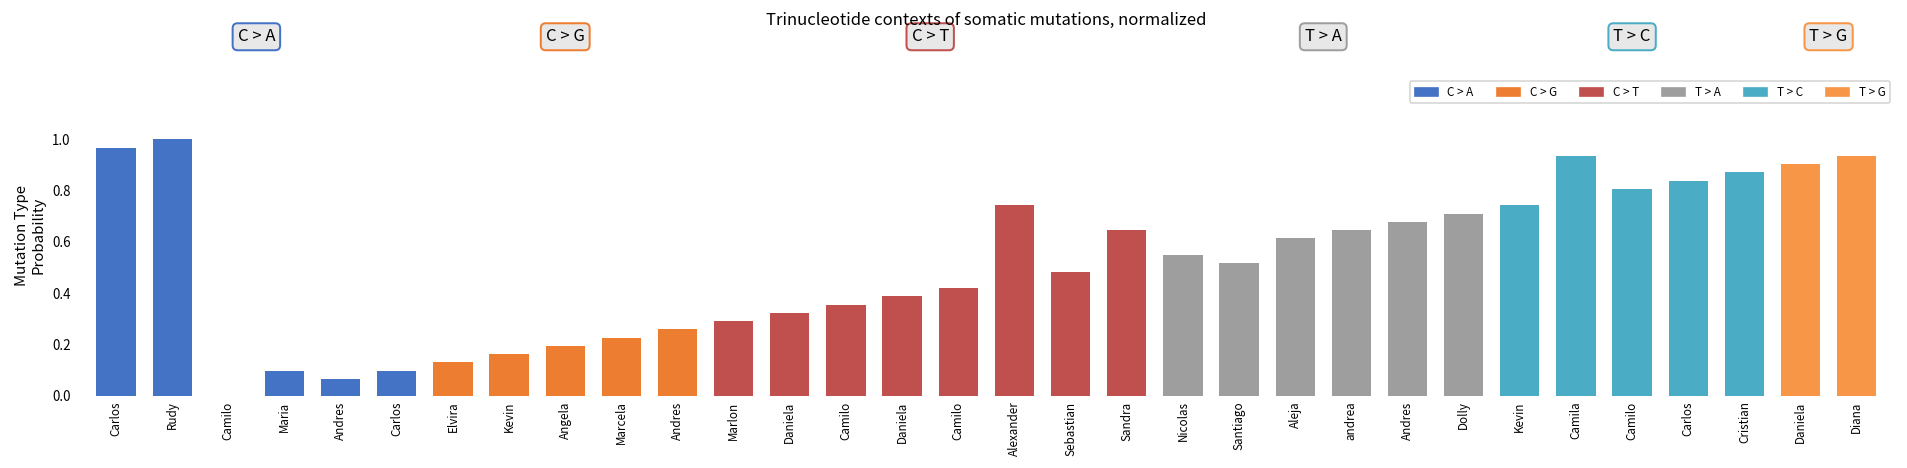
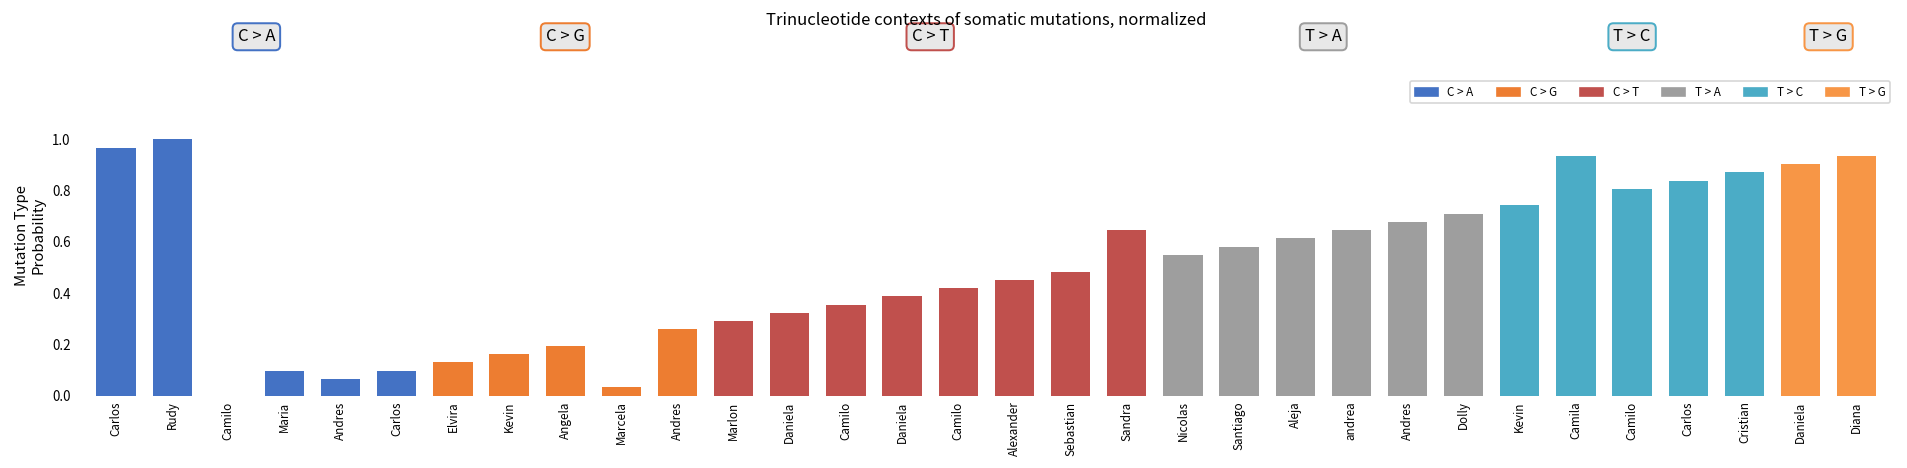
  {
    "Rudy": 1.00,
    "Maria": 0.10,
    "Elvira": 0.13,
    "Angela": 0.19,
-   "Marcela": 0.23,
+   "Marcela": 0.03,
    "Marlon": 0.29,
-   "Alexander": 0.74,
+   "Alexander": 0.45,
    "Sebastian": 0.48,
    "Sandra": 0.65,
    "Nicolas": 0.55,
-   "Santiago": 0.52,
+   "Santiago": 0.58,
    "Aleja": 0.61,
    "andrea": 0.65,
    "Dolly": 0.71,
    "Camila": 0.94,
    "Cristian": 0.87,
    "Diana": 0.94
  }
